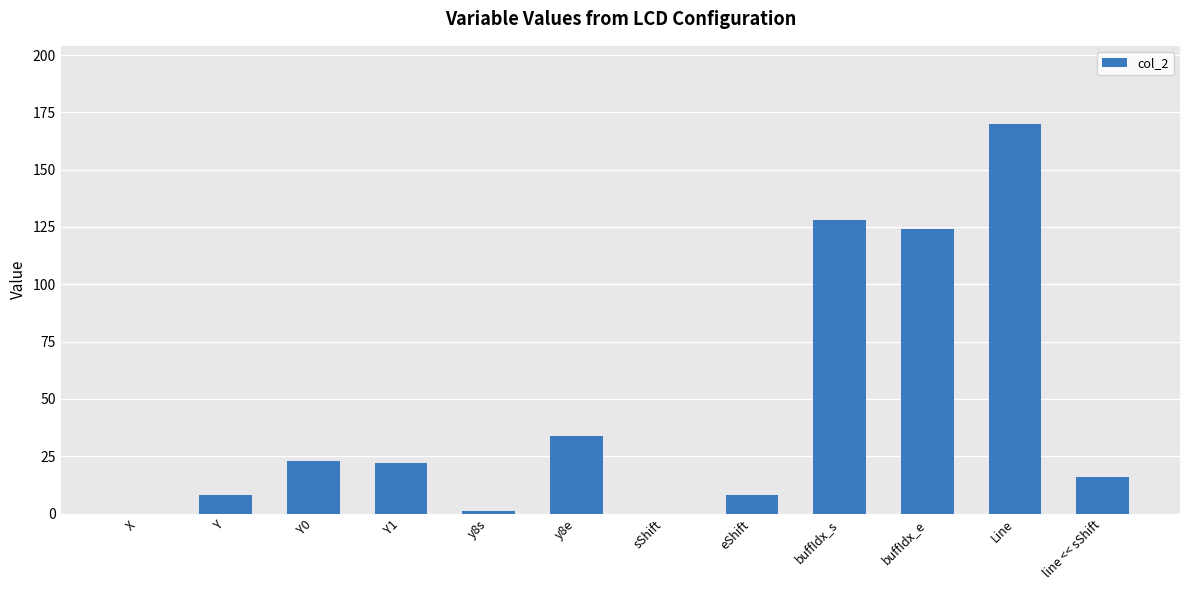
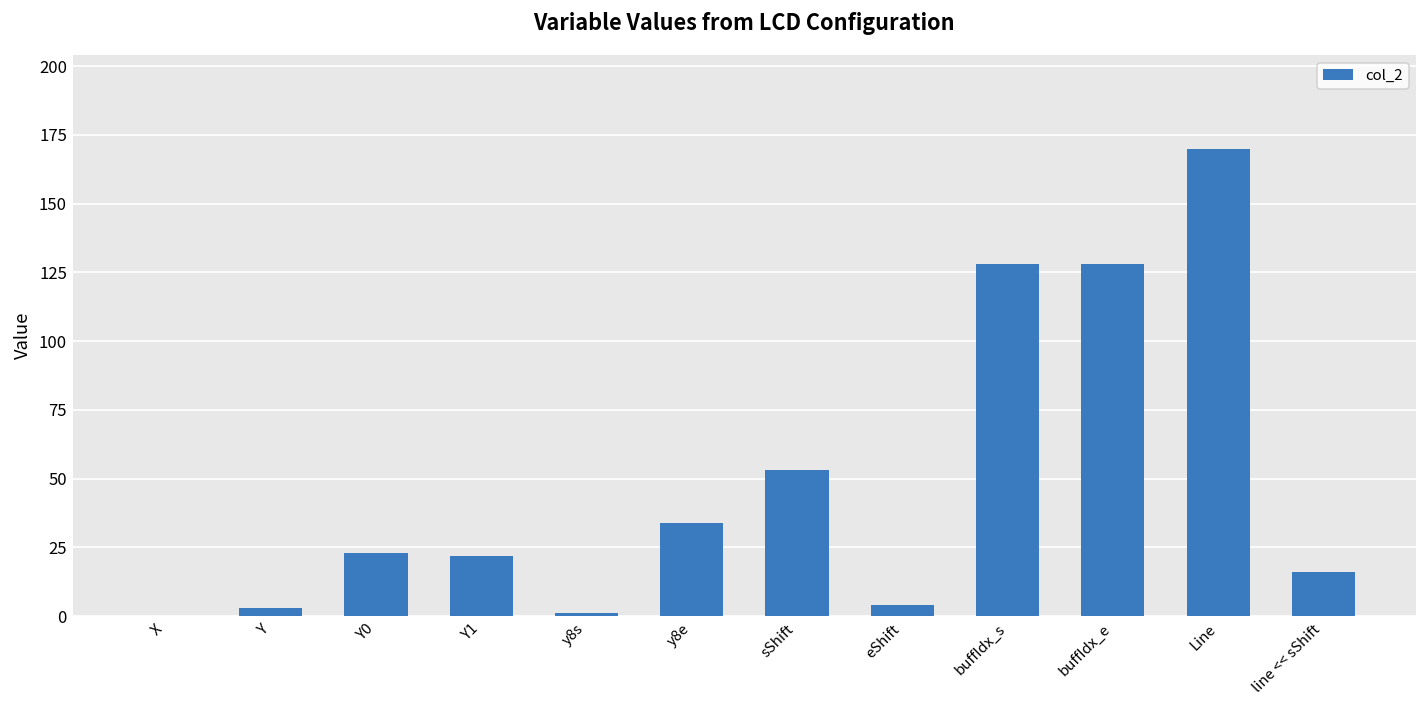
  {
    "X": 0,
-   "Y": 8,
+   "Y": 3,
    "Y0": 23,
    "Y1": 22,
    "y8e": 34,
-   "sShift": 0,
-   "eShift": 8,
+   "sShift": 53,
+   "eShift": 4,
    "buffIdx_s": 128,
-   "buffIdx_e": 124,
+   "buffIdx_e": 128,
    "Line": 170,
    "line << sShift": 16
  }
